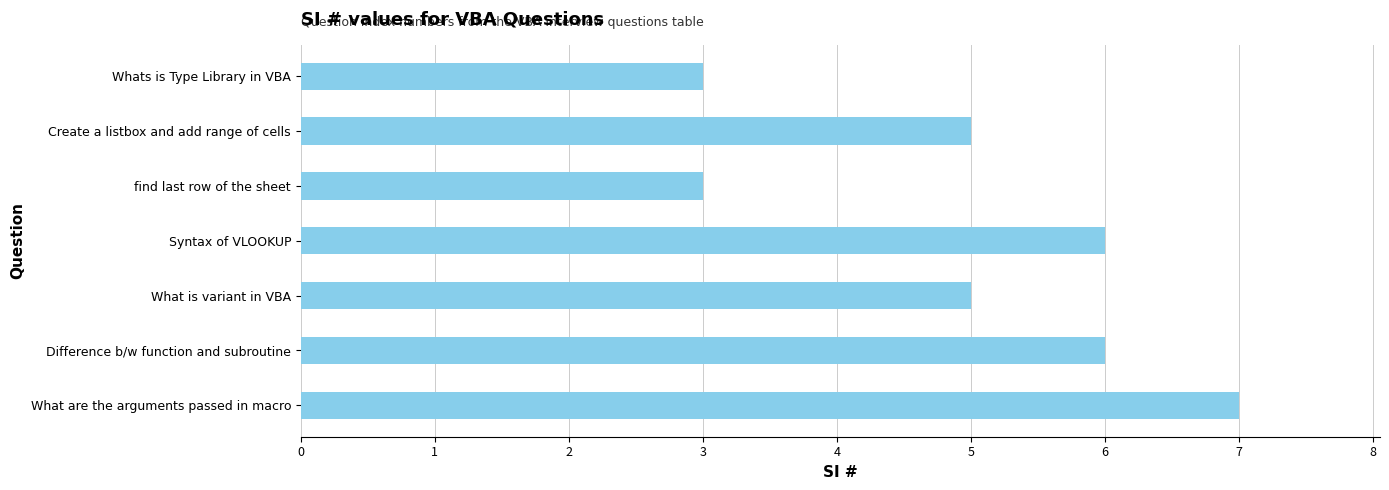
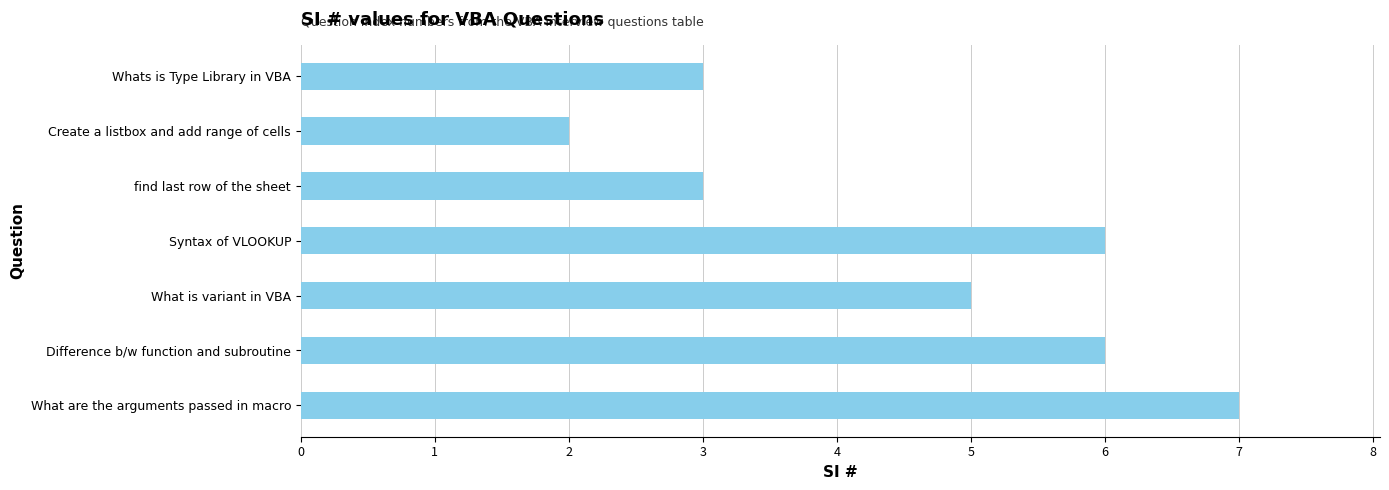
  {
    "Whats is Type Library in VBA": 3,
-   "Create a listbox and add range of cells": 5,
+   "Create a listbox and add range of cells": 2,
    "find last row of the sheet": 3,
    "Syntax of VLOOKUP": 6,
    "What is variant in VBA": 5,
    "Difference b/w function and subroutine": 6,
    "What are the arguments passed in macro": 7
  }
